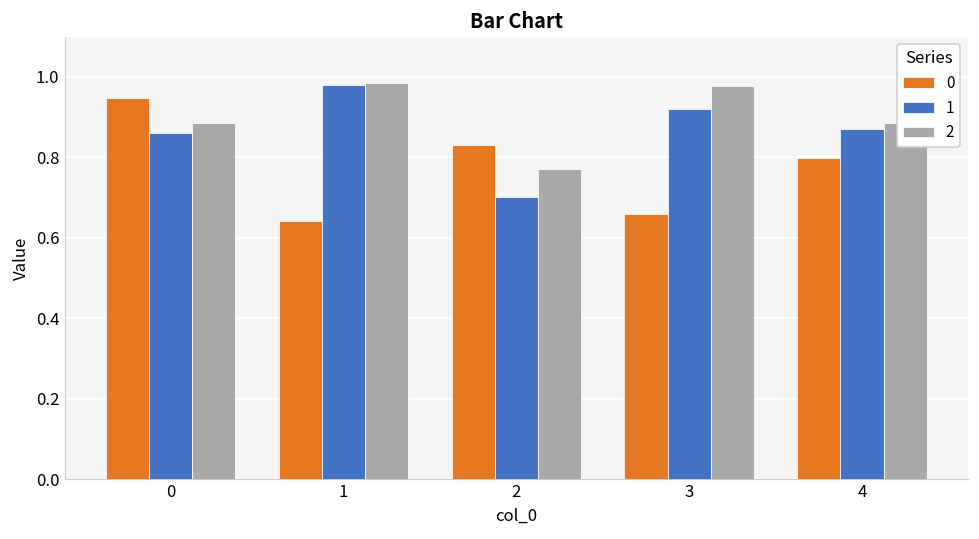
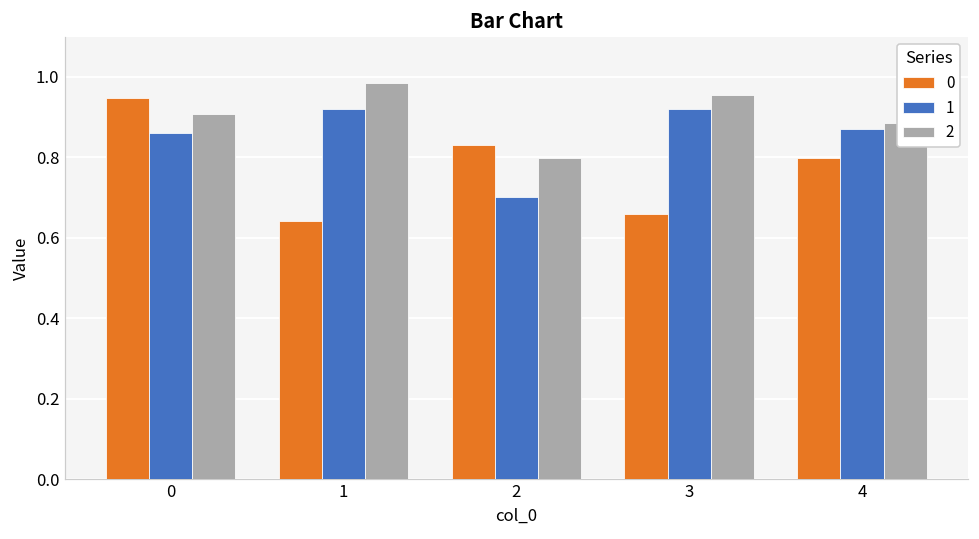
  {
    "0": {
      "0": 0.95,
      "1": 0.64,
      "2": 0.83,
      "3": 0.66,
      "4": 0.80
    },
    "1": {
      "0": 0.86,
-     "1": 0.98,
+     "1": 0.92,
      "2": 0.70,
      "3": 0.92,
      "4": 0.87
    },
    "2": {
-     "0": 0.89,
+     "0": 0.91,
      "1": 0.98,
-     "2": 0.77,
-     "3": 0.98
+     "2": 0.80,
+     "3": 0.95
    }
  }
